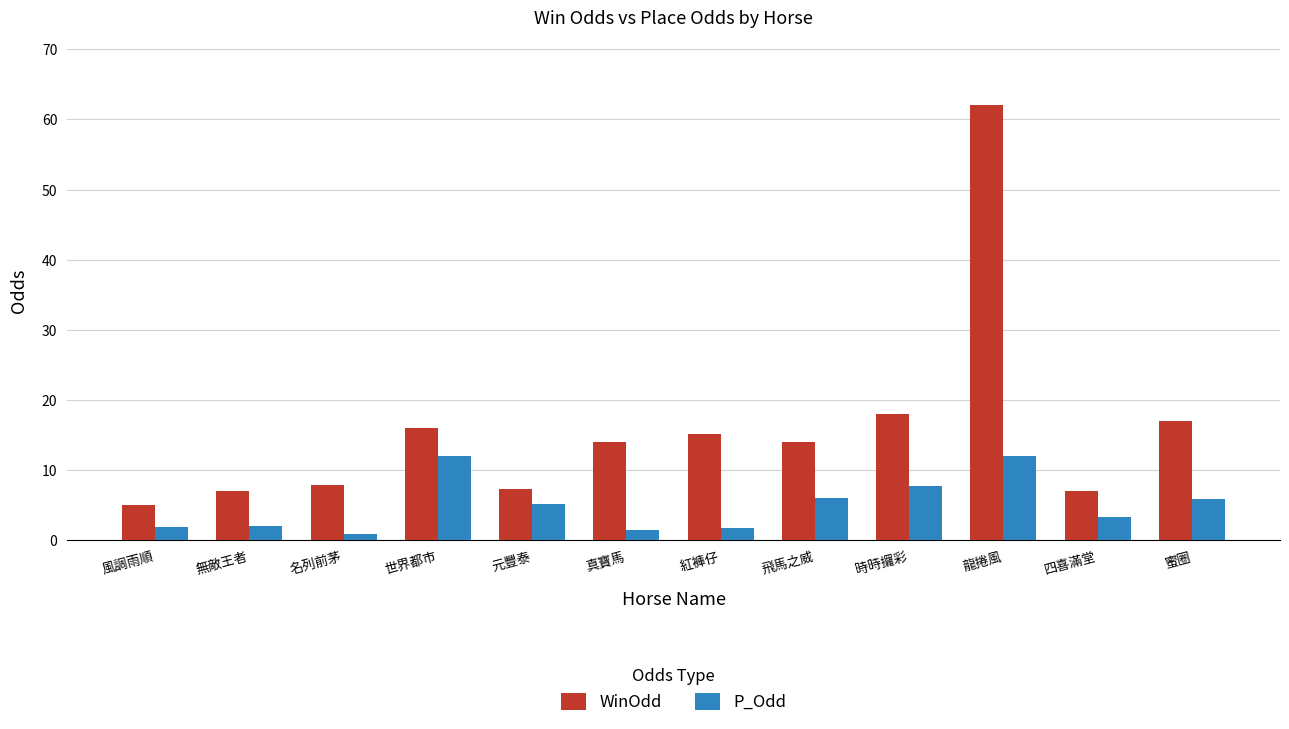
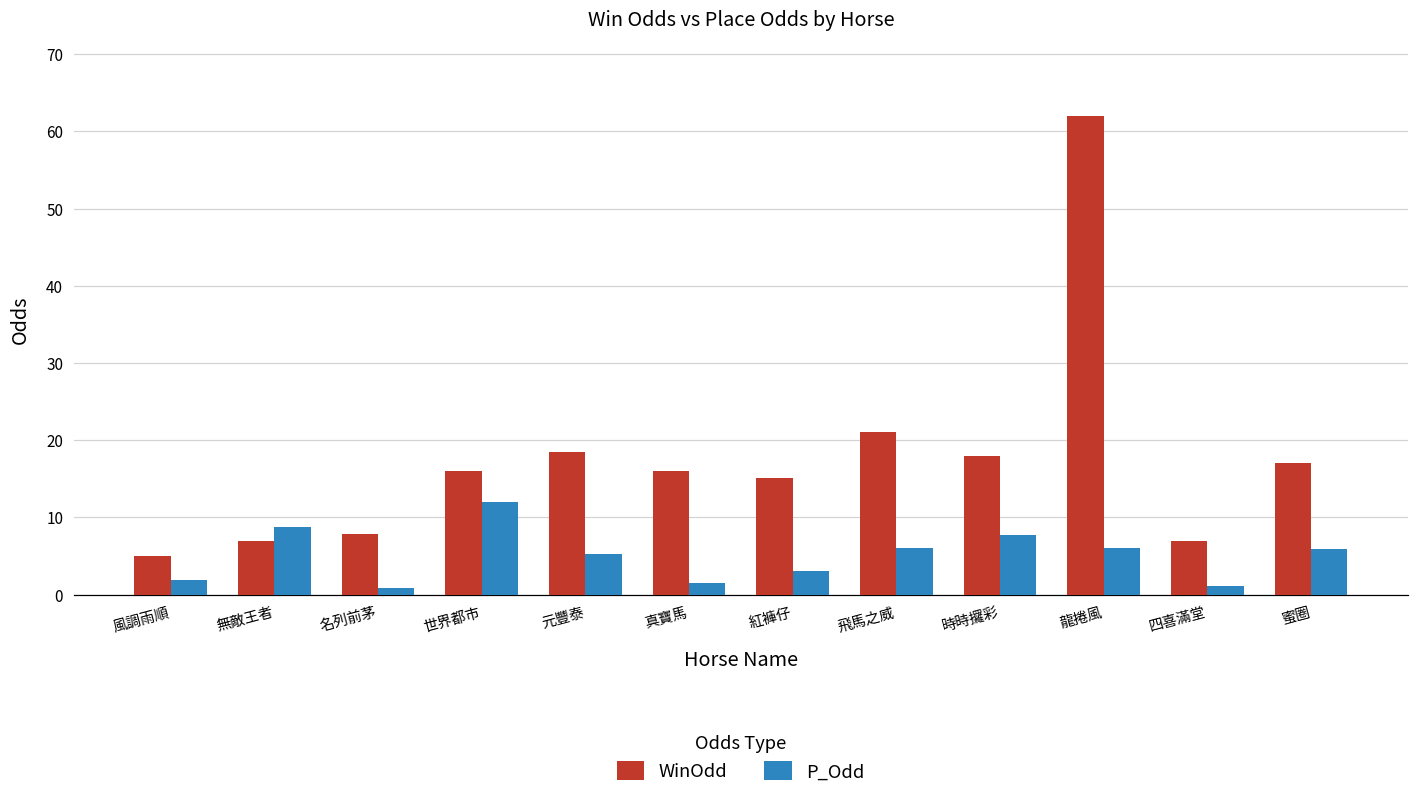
  {
    "WinOdd": {
      "風調雨順": 5,
      "無敵王者": 7,
      "名列前茅": 8,
      "世界都市": 16,
-     "元豐泰": 7,
-     "真寶馬": 14,
+     "元豐泰": 19,
+     "真寶馬": 16,
      "紅褲仔": 15,
-     "飛馬之威": 14,
+     "飛馬之威": 21,
      "時時攞彩": 18,
      "龍捲風": 62,
      "四喜滿堂": 7,
      "蜜圈": 17
    },
    "P_Odd": {
      "風調雨順": 2,
-     "無敵王者": 2,
+     "無敵王者": 9,
      "名列前茅": 1,
      "世界都市": 12,
      "元豐泰": 5,
      "真寶馬": 2,
-     "紅褲仔": 2,
+     "紅褲仔": 3,
      "飛馬之威": 6,
      "時時攞彩": 8,
-     "龍捲風": 12,
-     "四喜滿堂": 3,
+     "龍捲風": 6,
+     "四喜滿堂": 1,
      "蜜圈": 6
    }
  }
